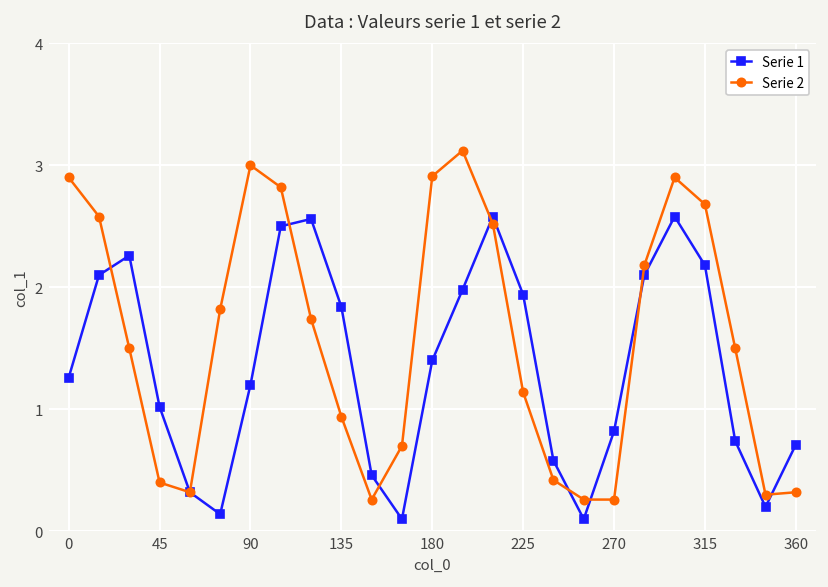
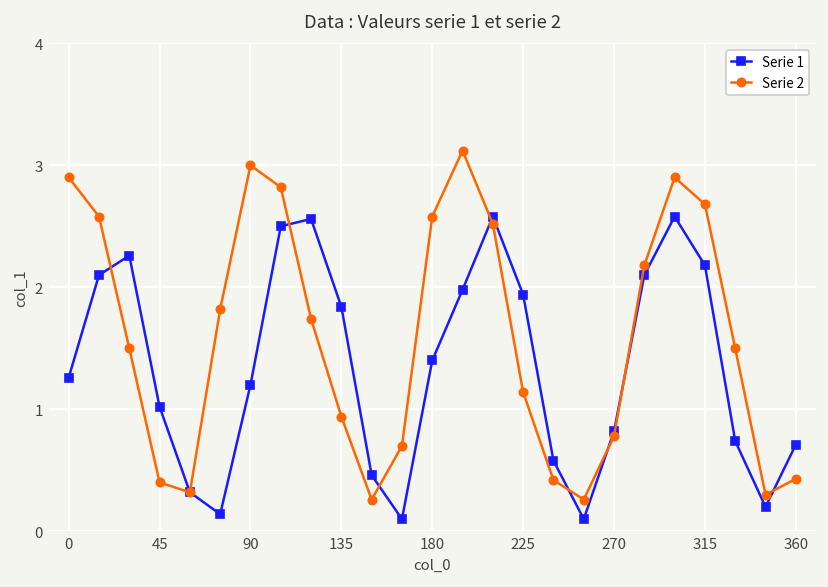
  {
    "Serie 1": {
      "0": 1.26,
      "45": 1.02,
      "90": 1.20,
      "135": 1.84,
      "180": 1.40,
      "225": 1.94,
      "270": 0.82,
      "315": 2.18,
      "360": 0.71
    },
    "Serie 2": {
      "0": 2.90,
      "45": 0.40,
      "90": 3.00,
      "135": 0.94,
-     "180": 2.91,
+     "180": 2.58,
      "225": 1.14,
-     "270": 0.26,
+     "270": 0.78,
      "315": 2.68,
-     "360": 0.32
+     "360": 0.43
    }
  }
